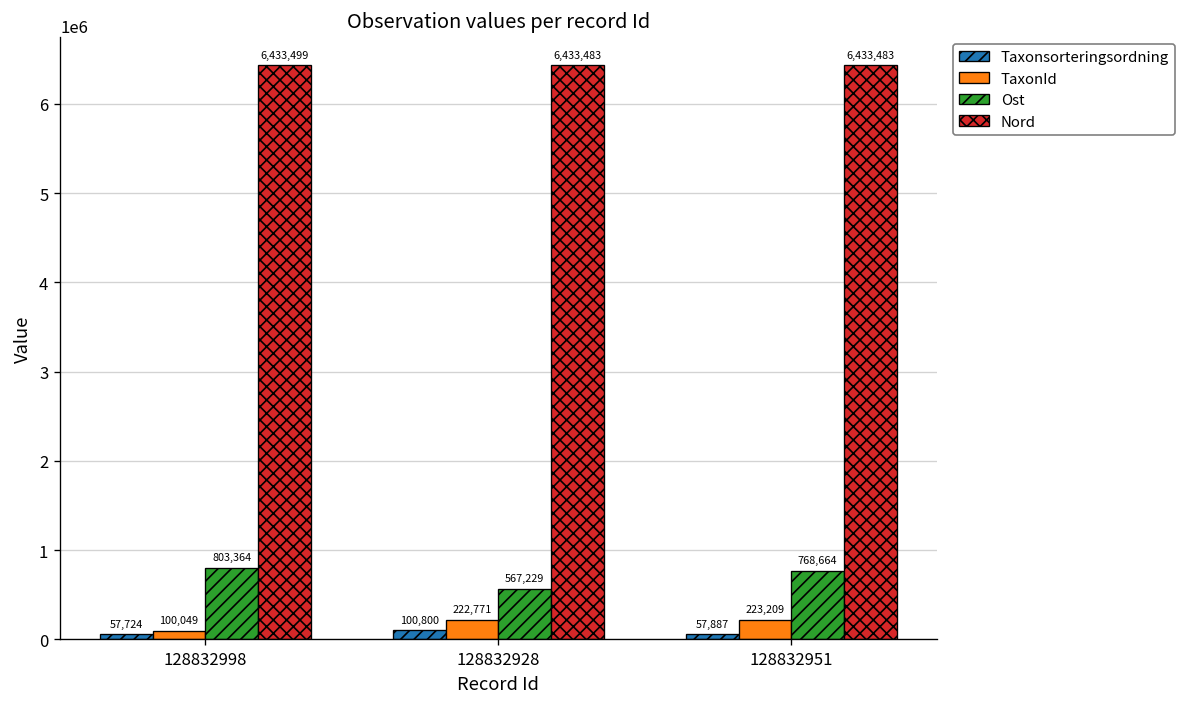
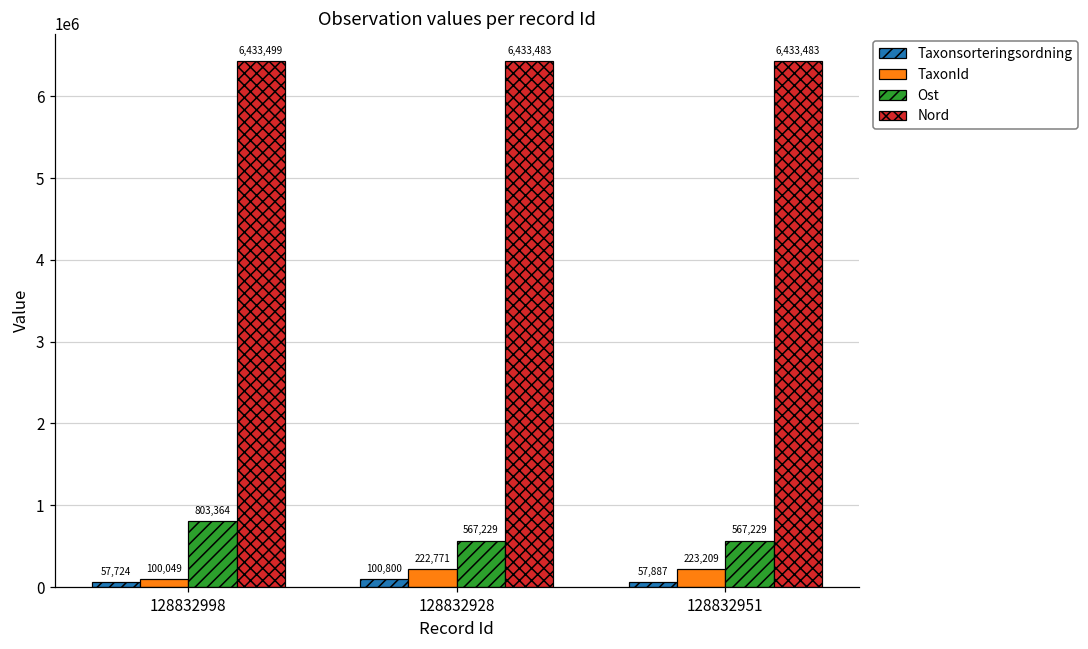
  {
    "Taxonsorteringsordning": {
      "128832998": "57,724",
      "128832928": "100,800",
      "128832951": "57,887"
    },
    "TaxonId": {
      "128832998": "100,049",
      "128832928": "222,771",
      "128832951": "223,209"
    },
    "Ost": {
      "128832998": "803,364",
      "128832928": "567,229",
-     "128832951": "768,664"
+     "128832951": "567,229"
    },
    "Nord": {
      "128832998": "6,433,499",
      "128832928": "6,433,483",
      "128832951": "6,433,483"
    }
  }
